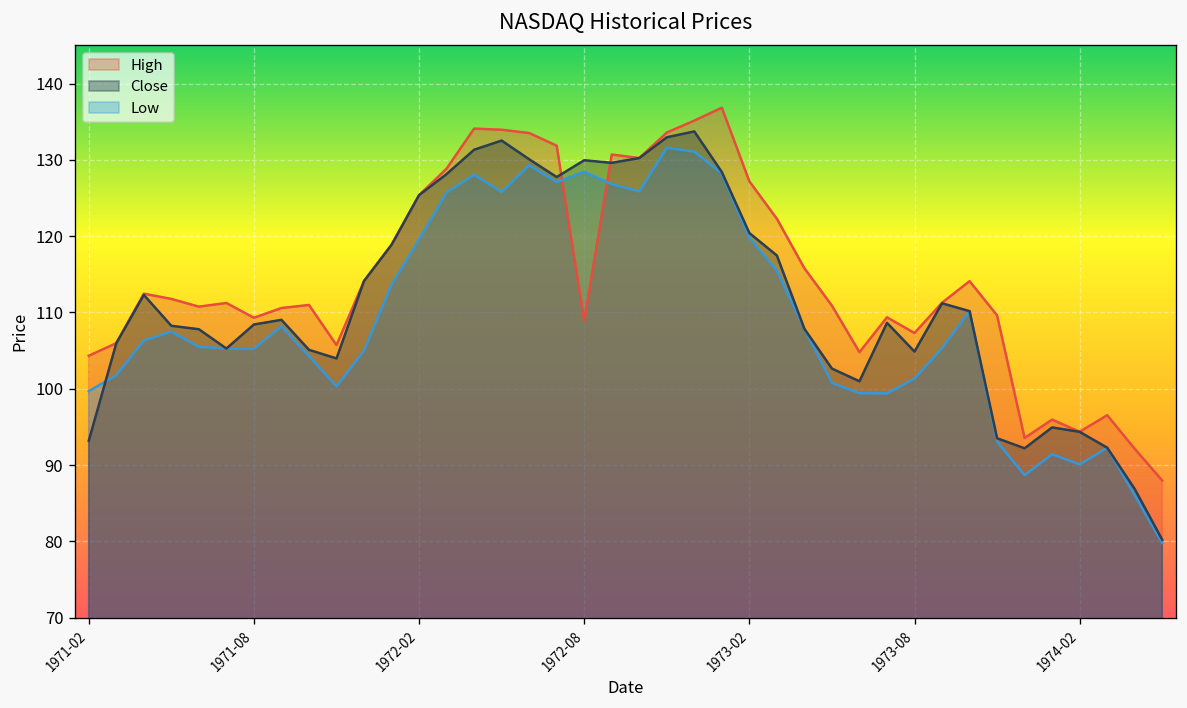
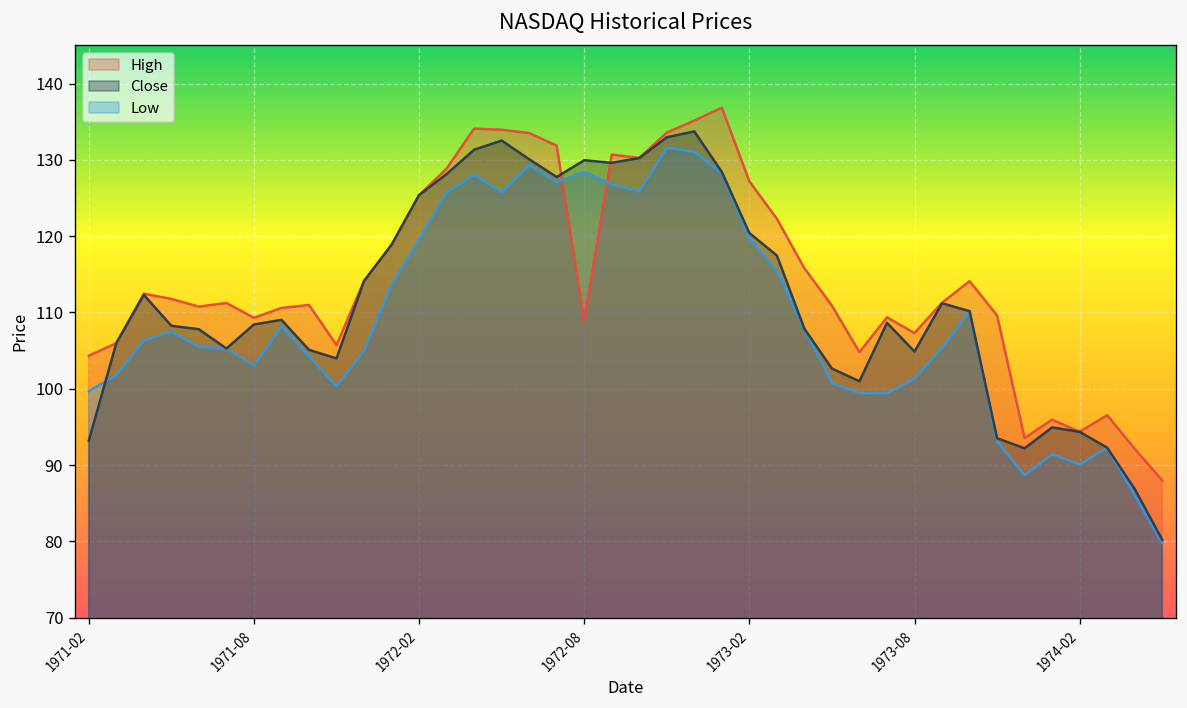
  {
    "High": {
      "1971-02": 104,
      "1971-08": 109,
      "1972-08": 109,
      "1973-02": 127,
      "1973-08": 107
    },
    "Close": {
      "1971-02": 93,
      "1971-08": 108,
      "1972-08": 130,
      "1973-02": 120,
      "1973-08": 105
    },
    "Low": {
      "1971-02": 100,
-     "1971-08": 105,
+     "1971-08": 103,
      "1972-02": 120,
      "1972-08": 128,
      "1973-02": 120,
      "1973-08": 101,
      "1974-02": 90
    }
  }
